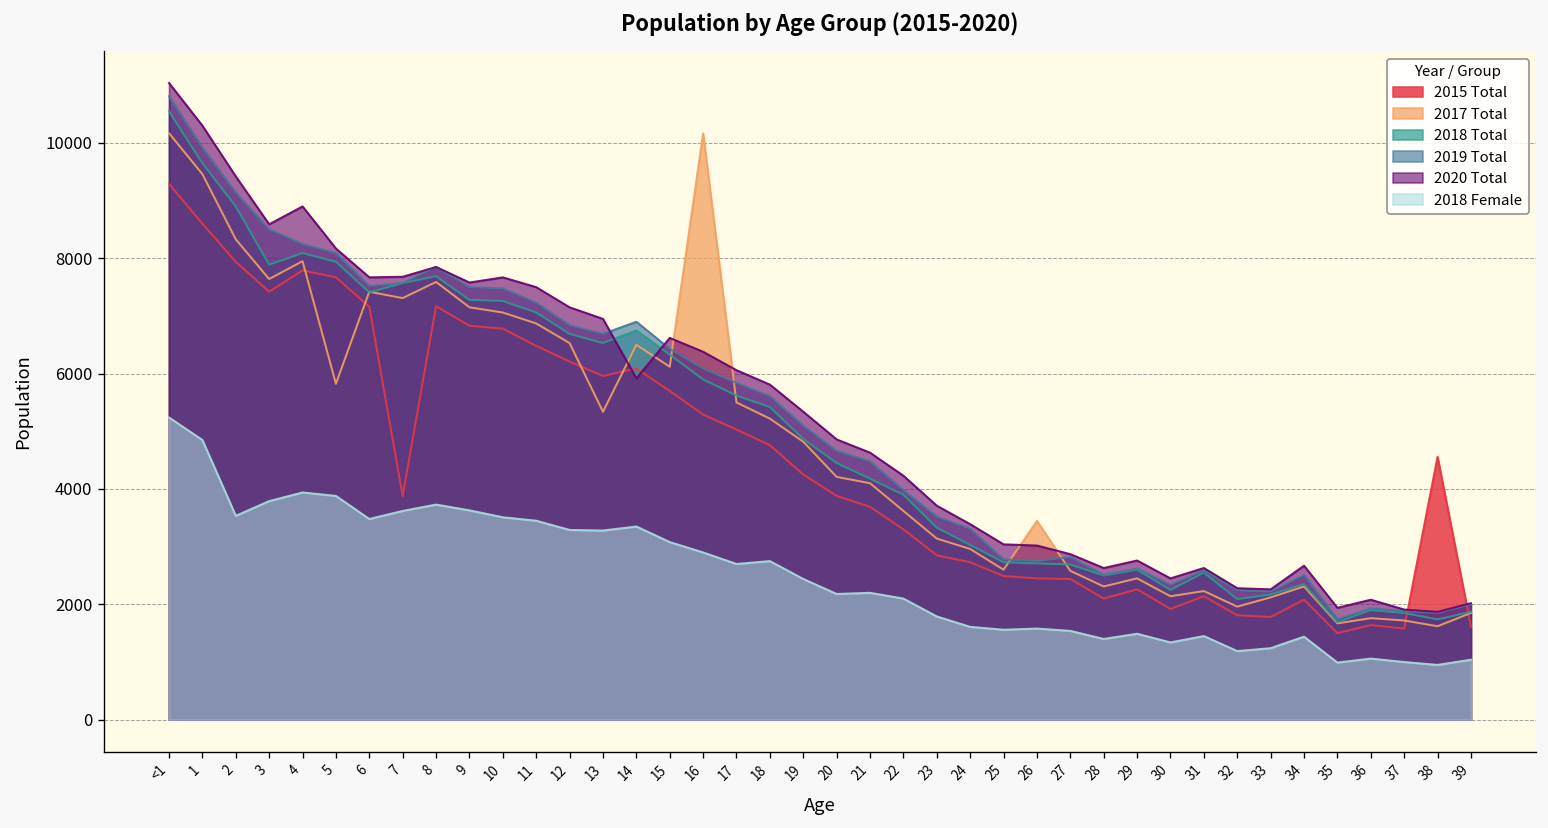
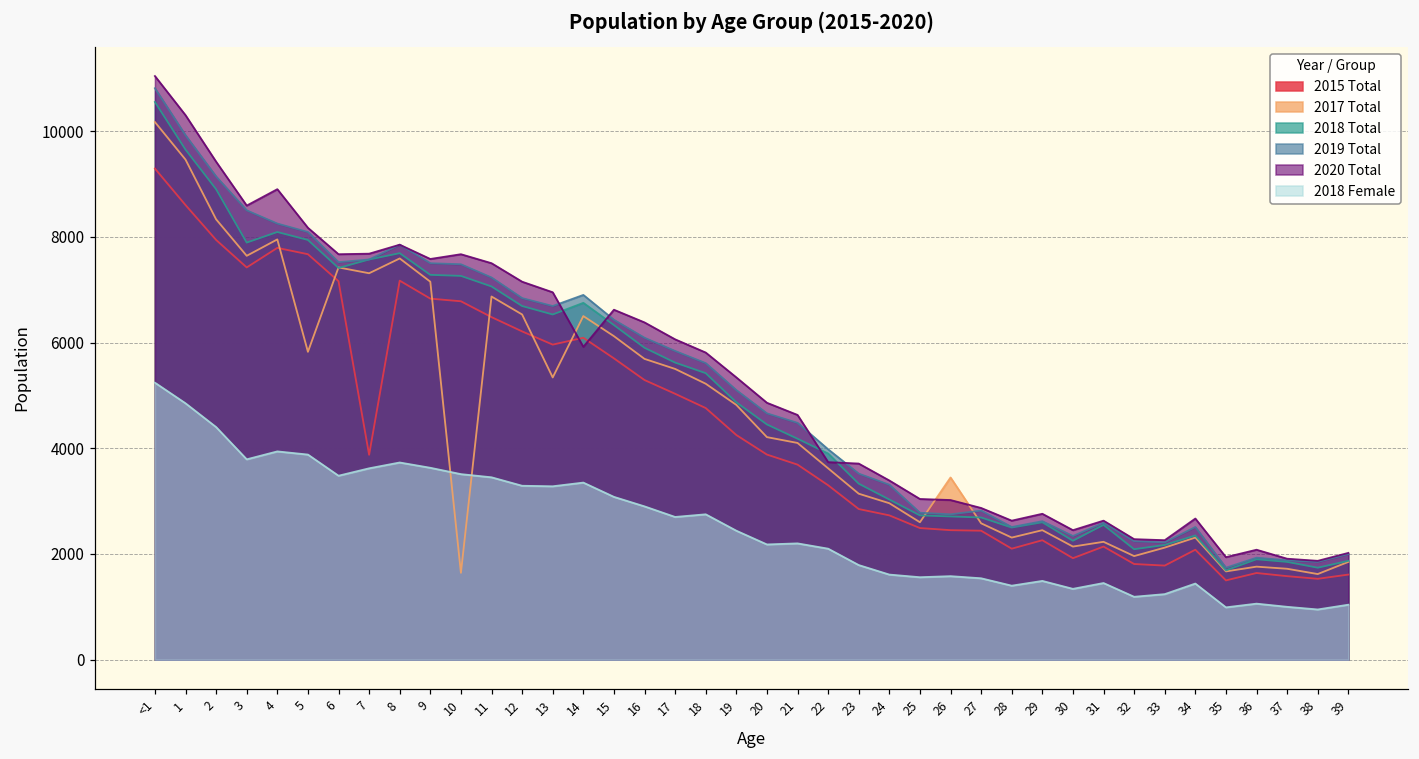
  {
    "2015 Total": {
      "<1": 9300,
      "1": 8600,
      "2": 7900,
      "3": 7400,
      "4": 7800,
      "5": 7700,
      "6": 7200,
      "7": 3900,
      "8": 7200,
      "9": 6800,
      "10": 6800,
      "11": 6500,
      "12": 6200,
      "13": 6000,
      "14": 6100,
      "15": 5700,
      "16": 5300,
      "17": 5000,
      "18": 4800,
      "19": 4300,
      "20": 3900,
      "21": 3700,
      "22": 3300,
      "23": 2900,
      "24": 2700,
      "25": 2500,
      "26": 2500,
      "27": 2400,
      "28": 2100,
      "29": 2300,
      "30": 1900,
      "31": 2100,
      "32": 1800,
      "33": 1800,
      "34": 2100,
      "35": 1500,
      "36": 1600,
      "37": 1600,
-     "38": 4600,
+     "38": 1500,
      "39": 1600
    },
    "2017 Total": {
      "<1": 10200,
      "1": 9500,
      "2": 8300,
      "3": 7600,
      "4": 8000,
      "5": 5800,
      "7": 7300,
      "8": 7600,
      "9": 7200,
-     "10": 7100,
+     "10": 1600,
      "11": 6900,
      "12": 6500,
      "13": 5300,
      "14": 6500,
      "15": 6100,
-     "16": 10200,
+     "16": 5700,
      "17": 5500,
      "18": 5200,
      "20": 4200,
      "21": 4100,
      "22": 3600,
      "23": 3100,
      "24": 3000,
      "25": 2600,
      "26": 3400,
      "27": 2600,
      "28": 2300,
      "29": 2500,
      "30": 2100,
      "31": 2200,
      "32": 2000,
      "36": 1800,
      "37": 1700,
      "38": 1600
    },
    "2020 Total": {
      "<1": 11000,
      "1": 10300,
      "2": 9400,
      "3": 8600,
      "4": 8900,
      "5": 8200,
      "6": 7700,
      "7": 7700,
      "9": 7600,
      "10": 7700,
      "11": 7500,
      "12": 7200,
      "13": 7000,
      "14": 5900,
      "15": 6600,
      "16": 6400,
      "17": 6100,
      "18": 5800,
      "19": 5300,
      "20": 4900,
      "21": 4600,
-     "22": 4200,
+     "22": 3700,
      "23": 3700,
      "24": 3400,
      "25": 3000,
      "26": 3000,
      "28": 2600,
      "29": 2800,
      "30": 2500,
      "34": 2700,
      "35": 1900,
      "36": 2100
    },
    "2018 Female": {
      "<1": 5200,
      "1": 4900,
-     "2": 3500,
+     "2": 4400,
      "3": 3800,
      "4": 3900,
      "5": 3900,
      "6": 3500,
      "7": 3600,
      "8": 3700,
      "9": 3600,
      "10": 3500,
      "11": 3500,
      "12": 3300,
      "13": 3300,
      "14": 3400,
      "15": 3100,
      "16": 2900,
      "17": 2700,
      "18": 2800,
      "19": 2400,
      "20": 2200,
      "21": 2200,
      "22": 2100,
      "23": 1800,
      "24": 1600,
      "25": 1600,
      "26": 1600,
      "27": 1500,
      "28": 1400,
      "29": 1500,
      "30": 1300,
      "31": 1500,
      "32": 1200,
      "33": 1200,
      "34": 1400,
      "35": 1000,
      "36": 1100,
      "37": 1000,
      "38": 1000,
      "39": 1000
    }
  }
